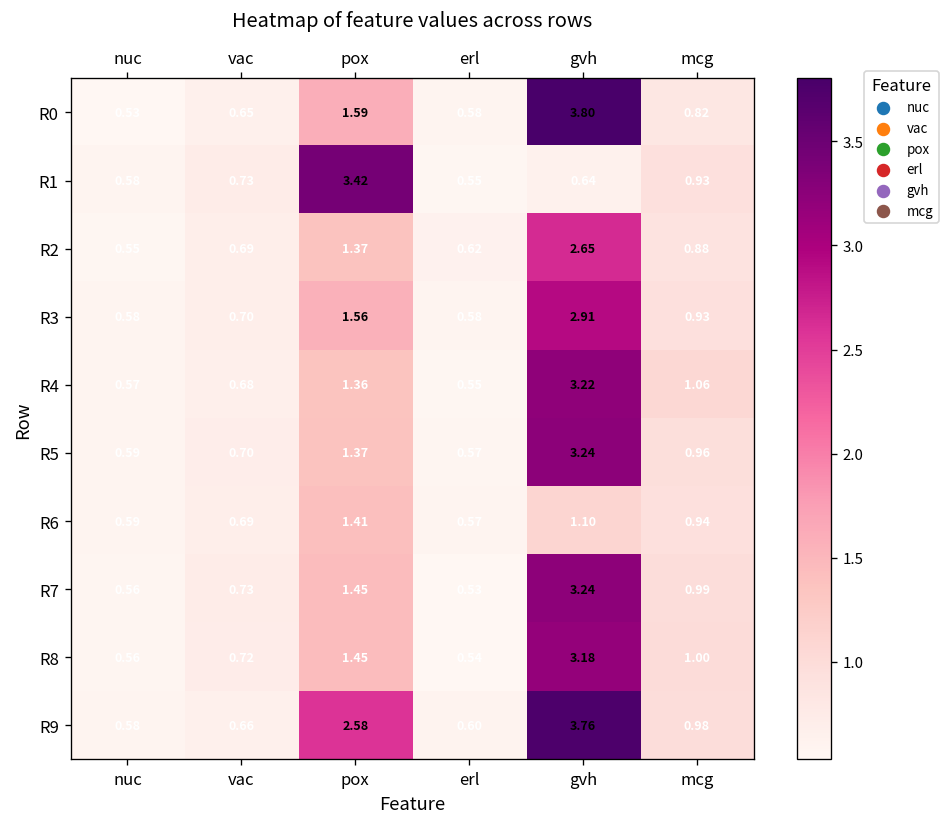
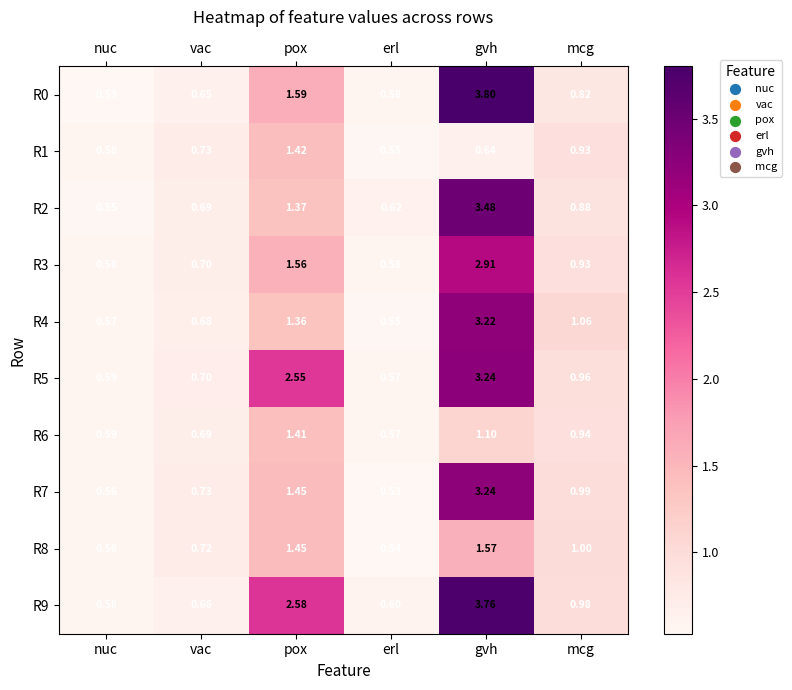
  {
    "R0": {
      "pox": 1.59,
      "gvh": 3.80
    },
    "R1": {
-     "pox": 3.42
+     "pox": 1.42
    },
    "R2": {
      "pox": 1.37,
-     "gvh": 2.65
+     "gvh": 3.48
    },
    "R3": {
      "pox": 1.56,
      "gvh": 2.91
    },
    "R4": {
      "pox": 1.36,
      "gvh": 3.22
    },
    "R5": {
-     "pox": 1.37,
+     "pox": 2.55,
      "gvh": 3.24
    },
    "R6": {
      "pox": 1.41
    },
    "R7": {
      "pox": 1.45,
      "gvh": 3.24
    },
    "R8": {
      "pox": 1.45,
-     "gvh": 3.18
+     "gvh": 1.57
    },
    "R9": {
      "pox": 2.58,
      "gvh": 3.76
    }
  }
